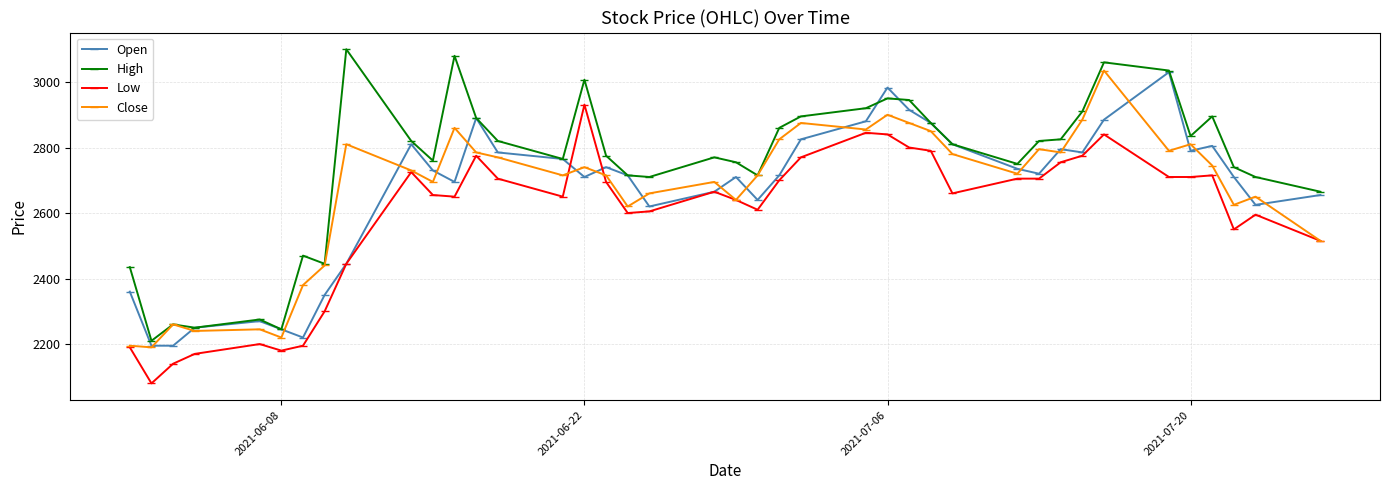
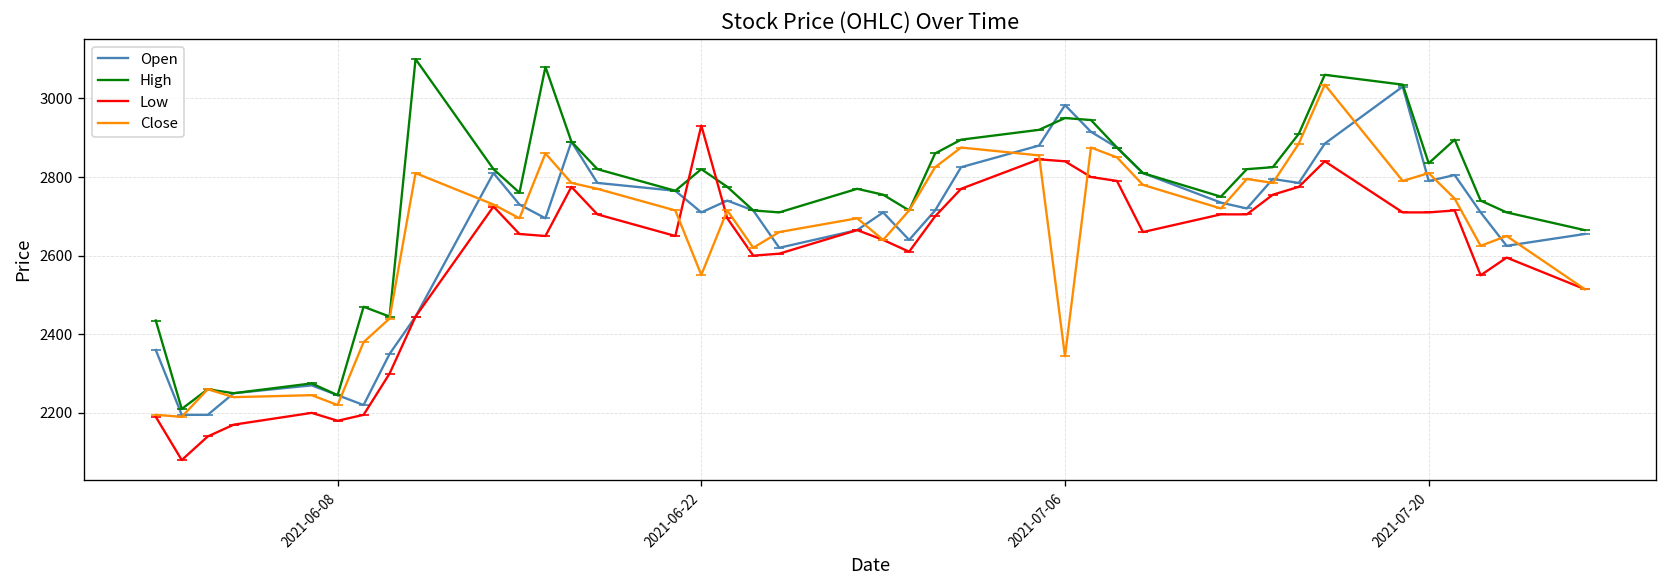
  {
    "Open": {
      "2021-06-22": 2710,
      "2021-07-06": 2980,
      "2021-07-20": 2790
    },
    "High": {
-     "2021-06-22": 3010,
+     "2021-06-22": 2820,
      "2021-07-06": 2950,
      "2021-07-20": 2840
    },
    "Low": {
      "2021-06-08": 2180,
      "2021-06-22": 2930,
      "2021-07-06": 2840,
      "2021-07-20": 2710
    },
    "Close": {
      "2021-06-08": 2220,
-     "2021-06-22": 2740,
-     "2021-07-06": 2900,
+     "2021-06-22": 2550,
+     "2021-07-06": 2340,
      "2021-07-20": 2810
    }
  }
